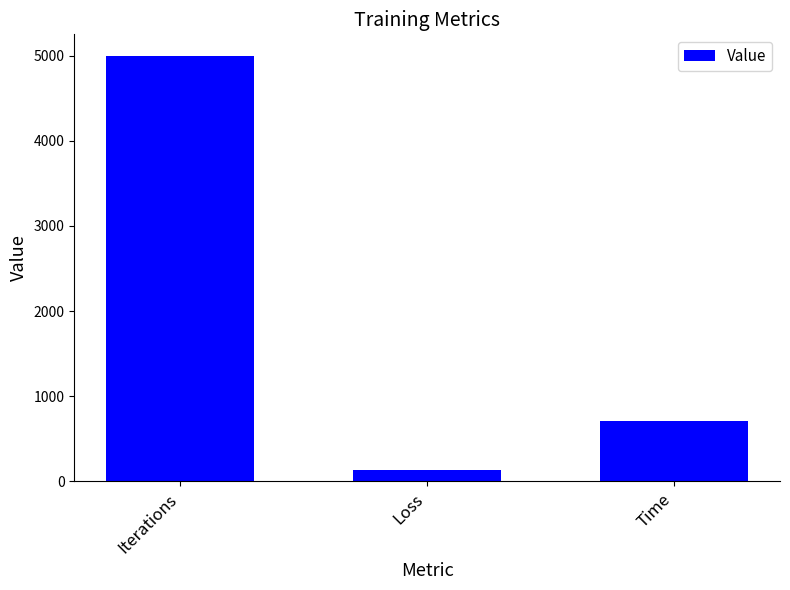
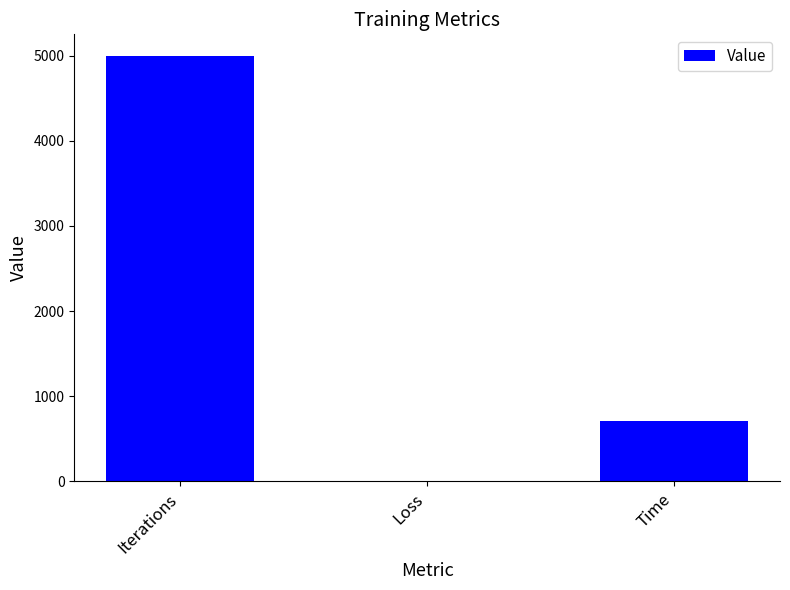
  {
    "Iterations": 5000,
-   "Loss": 100,
+   "Loss": 0,
    "Time": 700
  }
